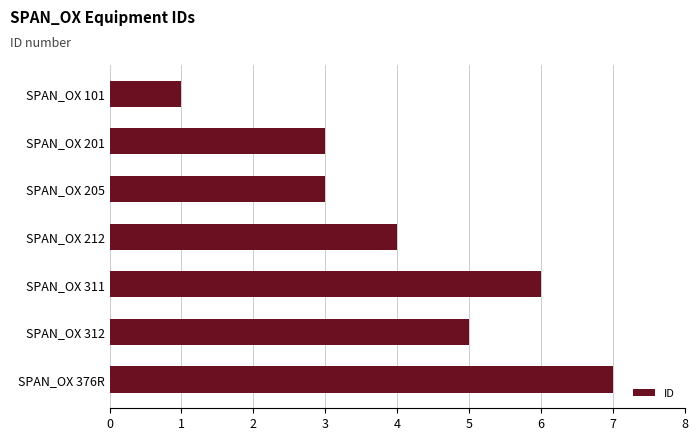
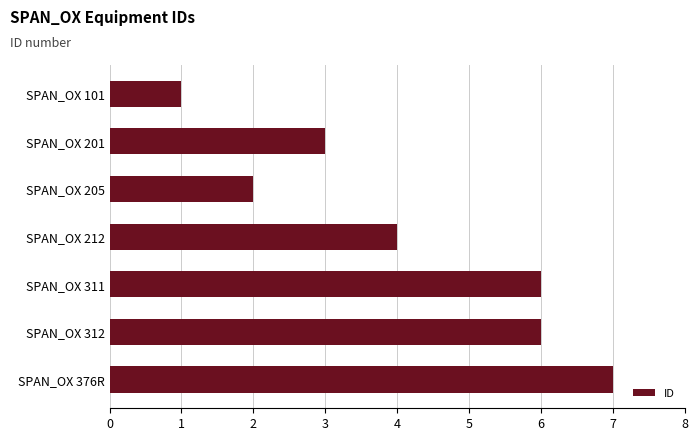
  {
    "SPAN_OX 101": 1.0,
    "SPAN_OX 201": 3.0,
-   "SPAN_OX 205": 3.0,
+   "SPAN_OX 205": 2.0,
    "SPAN_OX 212": 4.0,
    "SPAN_OX 311": 6.0,
-   "SPAN_OX 312": 5.0,
+   "SPAN_OX 312": 6.0,
    "SPAN_OX 376R": 7.0
  }
